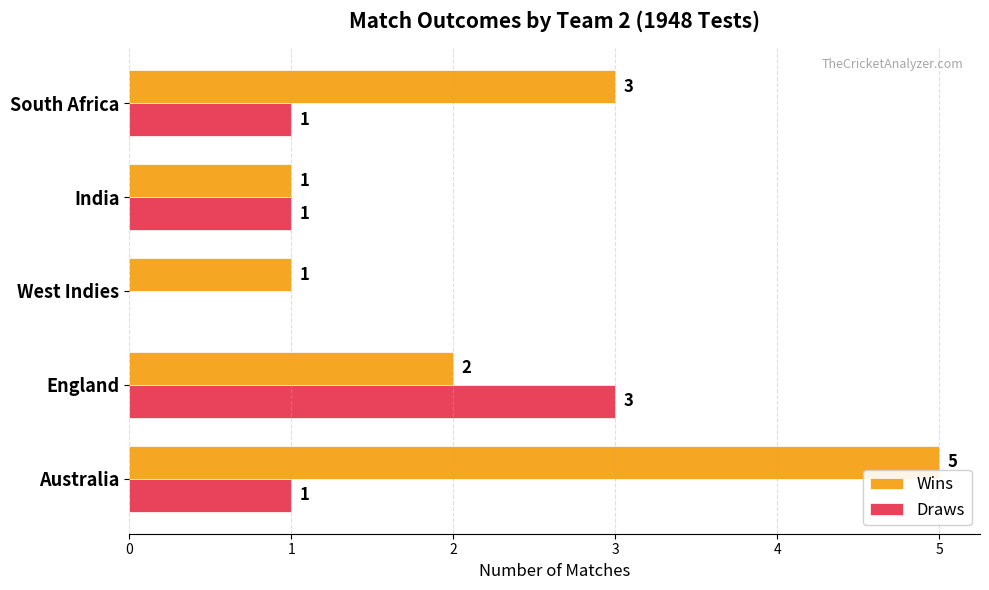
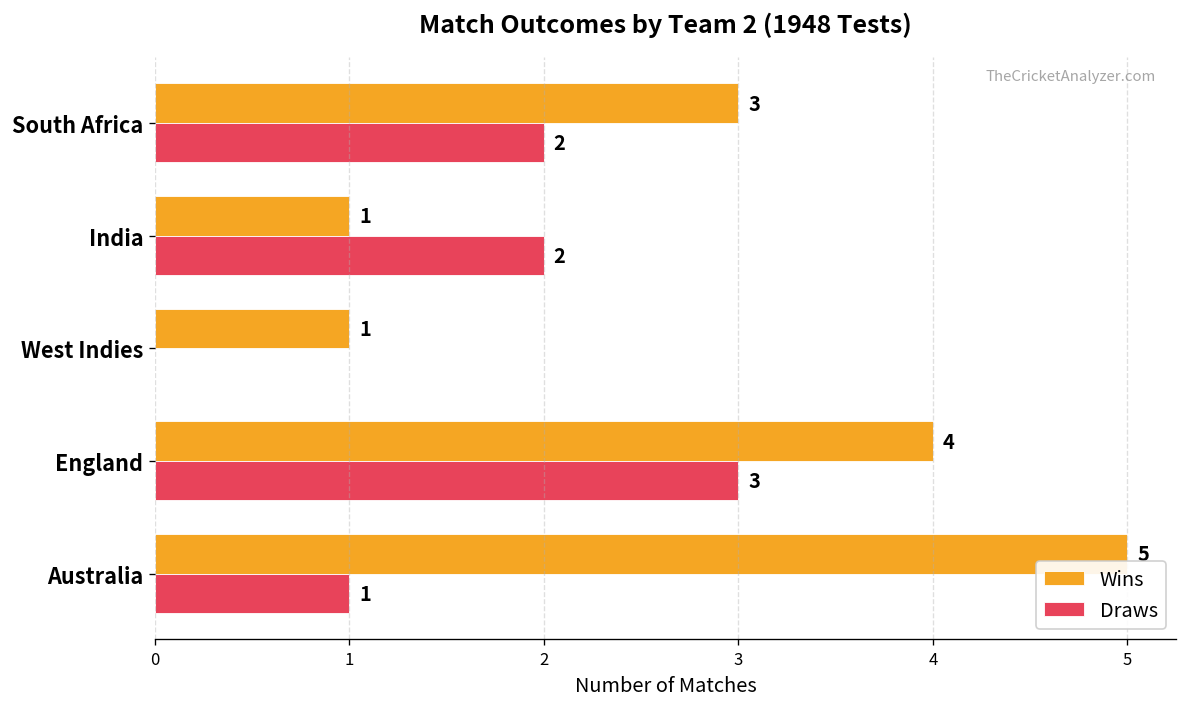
  {
    "Wins": {
      "South Africa": 3,
      "India": 1,
      "West Indies": 1,
-     "England": 2
+     "England": 4
    },
    "Draws": {
-     "South Africa": 1,
-     "India": 1,
+     "South Africa": 2,
+     "India": 2,
      "England": 3,
      "Australia": 1
    }
  }
